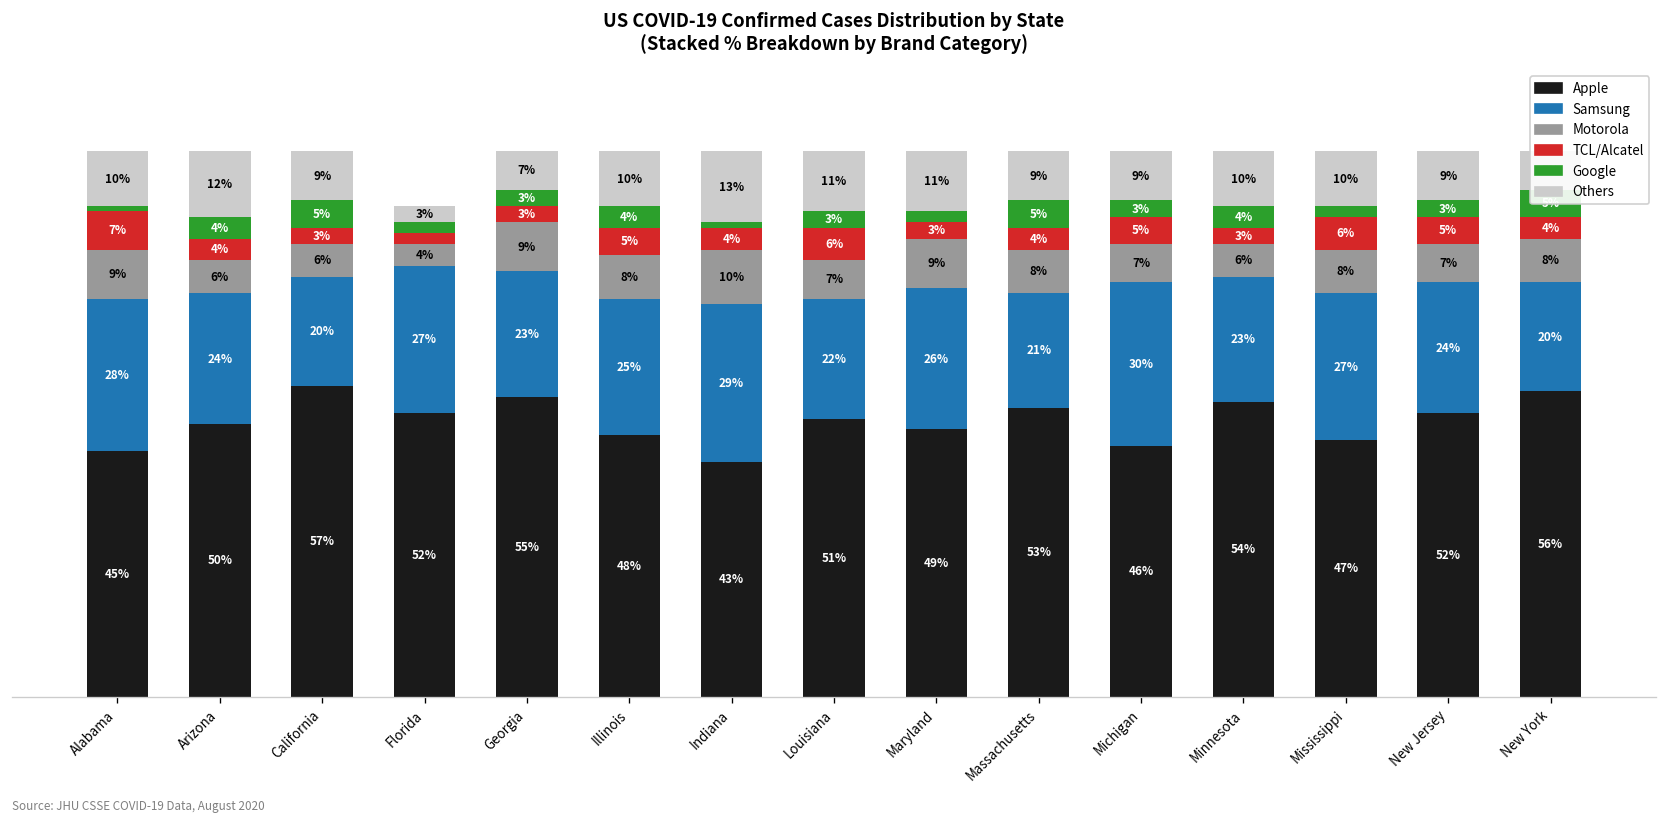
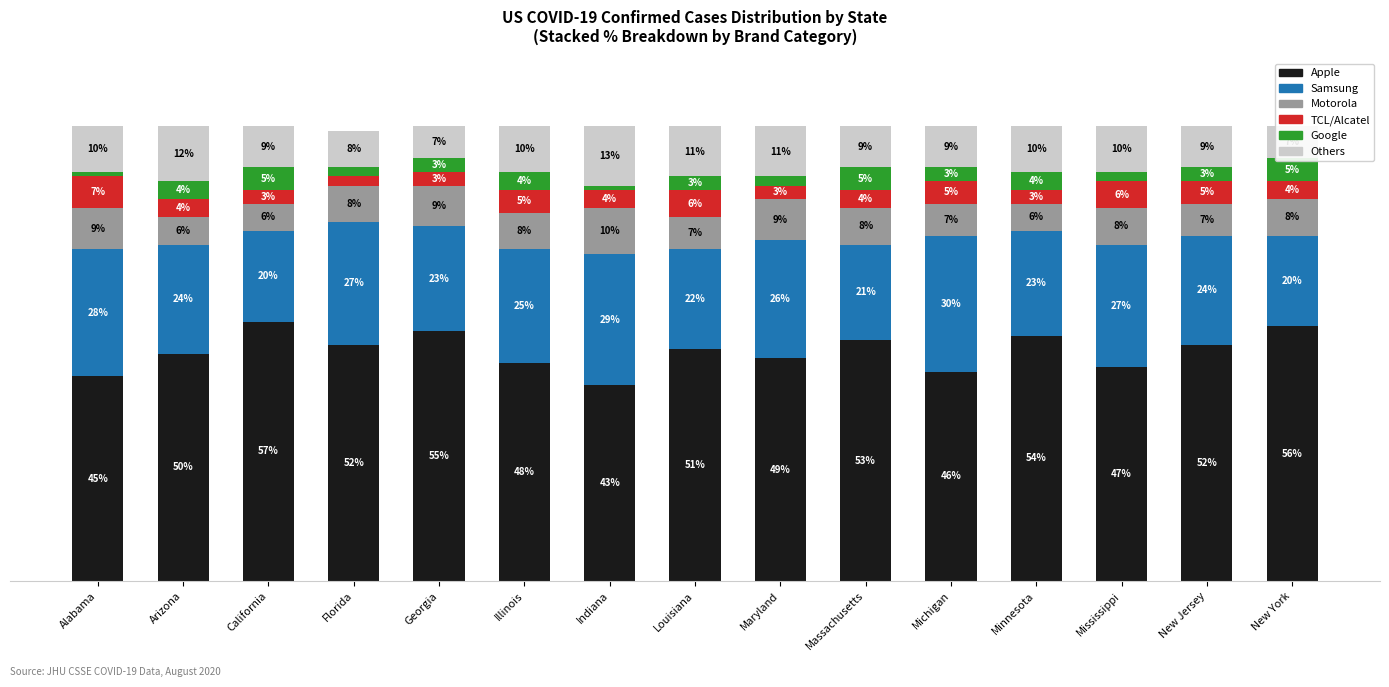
  {
    "Apple": {
      "Alabama": "45%",
      "Arizona": "50%",
      "California": "57%",
      "Florida": "52%",
      "Georgia": "55%",
      "Illinois": "48%",
      "Indiana": "43%",
      "Louisiana": "51%",
      "Maryland": "49%",
      "Massachusetts": "53%",
      "Michigan": "46%",
      "Minnesota": "54%",
      "Mississippi": "47%",
      "New Jersey": "52%",
      "New York": "56%"
    },
    "Samsung": {
      "Alabama": "28%",
      "Arizona": "24%",
      "California": "20%",
      "Florida": "27%",
      "Georgia": "23%",
      "Illinois": "25%",
      "Indiana": "29%",
      "Louisiana": "22%",
      "Maryland": "26%",
      "Massachusetts": "21%",
      "Michigan": "30%",
      "Minnesota": "23%",
      "Mississippi": "27%",
      "New Jersey": "24%",
      "New York": "20%"
    },
    "Motorola": {
      "Alabama": "9%",
      "Arizona": "6%",
      "California": "6%",
-     "Florida": "4%",
+     "Florida": "8%",
      "Georgia": "9%",
      "Illinois": "8%",
      "Indiana": "10%",
      "Louisiana": "7%",
      "Maryland": "9%",
      "Massachusetts": "8%",
      "Michigan": "7%",
      "Minnesota": "6%",
      "Mississippi": "8%",
      "New Jersey": "7%",
      "New York": "8%"
    },
    "TCL/Alcatel": {
      "Alabama": "7%",
      "Arizona": "4%",
      "California": "3%",
      "Georgia": "3%",
      "Illinois": "5%",
      "Indiana": "4%",
      "Louisiana": "6%",
      "Maryland": "3%",
      "Massachusetts": "4%",
      "Michigan": "5%",
      "Minnesota": "3%",
      "Mississippi": "6%",
      "New Jersey": "5%",
      "New York": "4%"
    },
    "Google": {
      "Arizona": "4%",
      "California": "5%",
      "Georgia": "3%",
      "Illinois": "4%",
      "Louisiana": "3%",
      "Massachusetts": "5%",
      "Michigan": "3%",
      "Minnesota": "4%",
      "New Jersey": "3%"
    },
    "Others": {
      "Alabama": "10%",
      "Arizona": "12%",
      "California": "9%",
-     "Florida": "3%",
+     "Florida": "8%",
      "Georgia": "7%",
      "Illinois": "10%",
      "Indiana": "13%",
      "Louisiana": "11%",
      "Maryland": "11%",
      "Massachusetts": "9%",
      "Michigan": "9%",
      "Minnesota": "10%",
      "Mississippi": "10%",
      "New Jersey": "9%"
    }
  }
